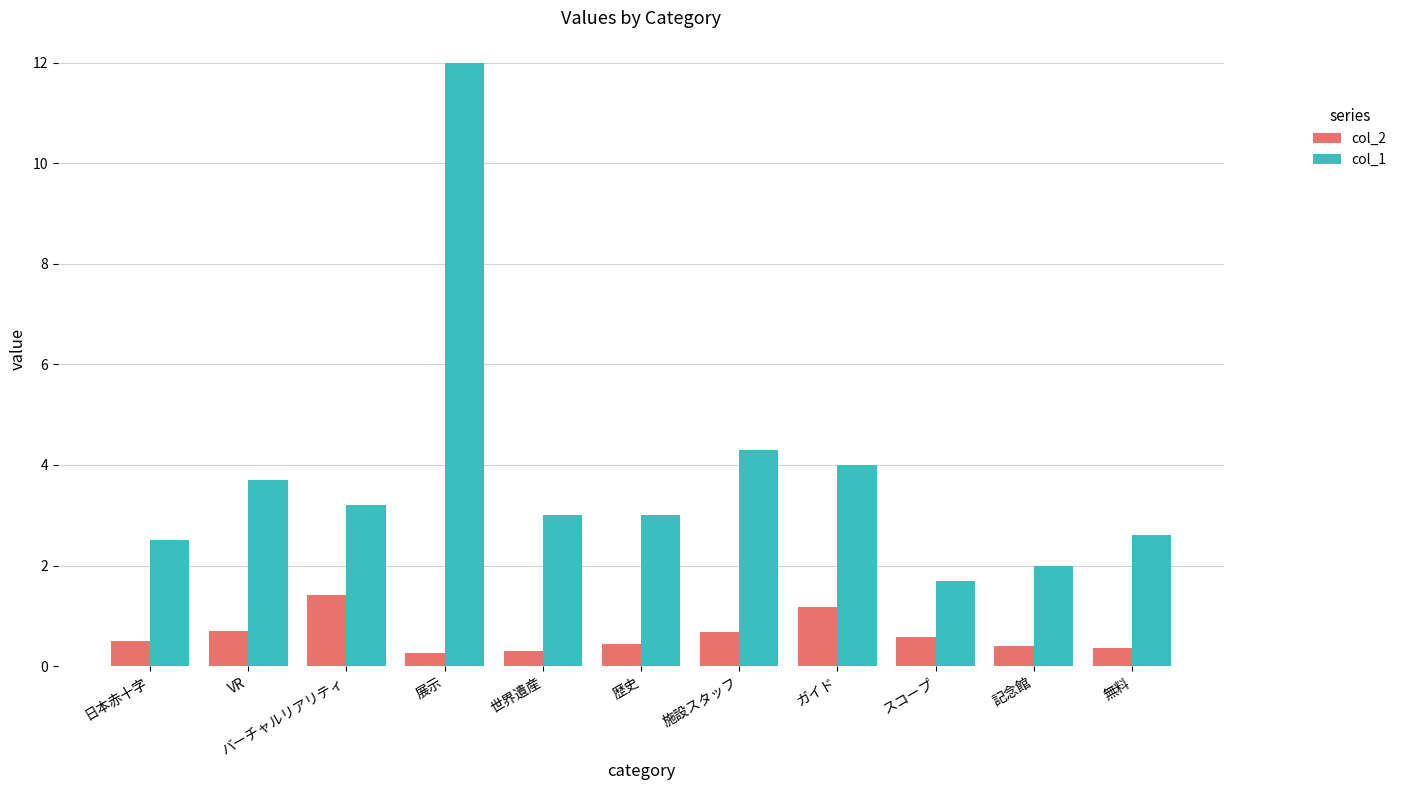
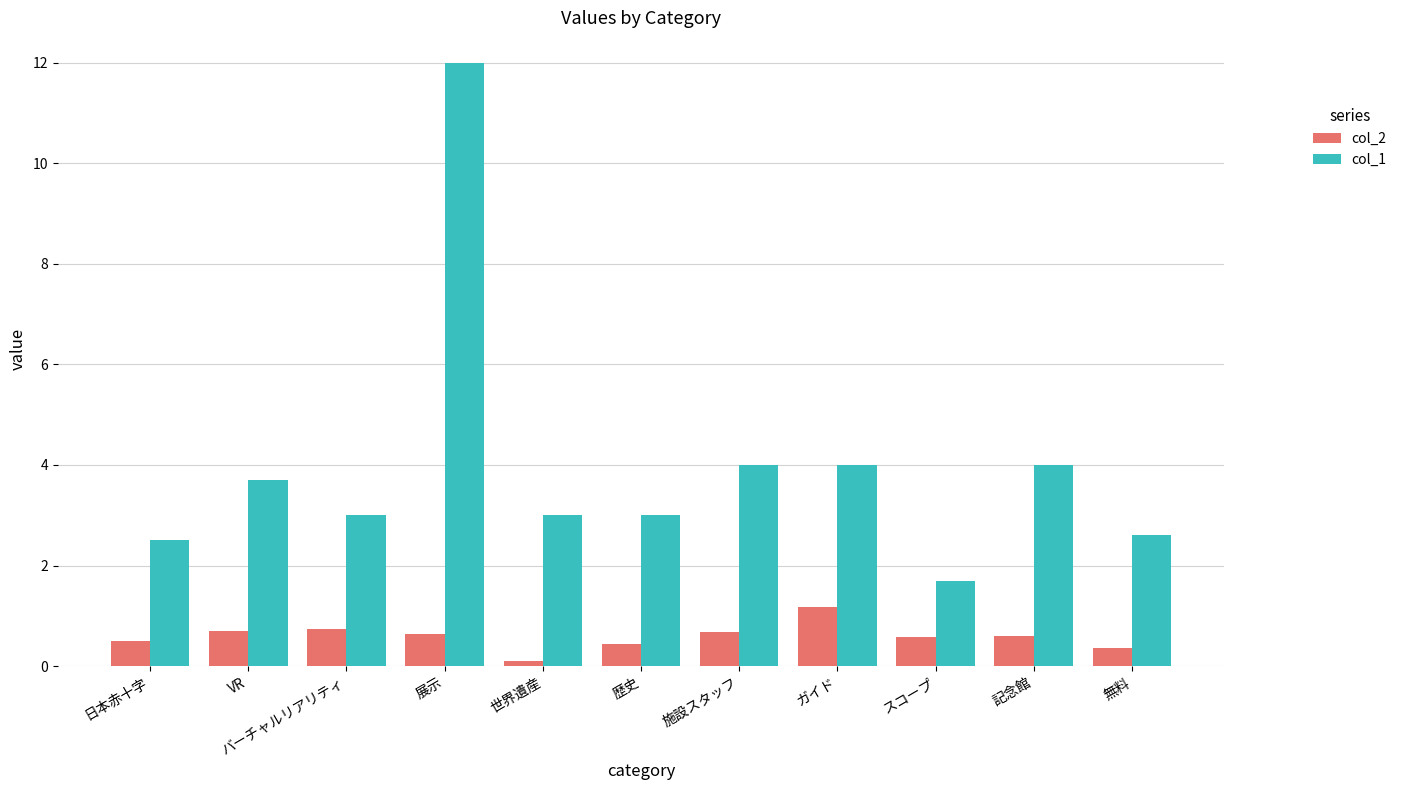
  {
    "col_2": {
      "日本赤十字": 0.5,
      "VR": 0.7,
-     "バーチャルリアリティ": 1.4,
-     "展示": 0.3,
-     "世界遺産": 0.3,
+     "バーチャルリアリティ": 0.7,
+     "展示": 0.6,
+     "世界遺産": 0.1,
      "歴史": 0.4,
      "施設スタッフ": 0.7,
      "ガイド": 1.2,
      "スコープ": 0.6,
-     "記念館": 0.4,
+     "記念館": 0.6,
      "無料": 0.4
    },
    "col_1": {
      "日本赤十字": 2.5,
      "VR": 3.7,
-     "バーチャルリアリティ": 3.2,
+     "バーチャルリアリティ": 3.0,
      "展示": 12.0,
      "世界遺産": 3.0,
      "歴史": 3.0,
-     "施設スタッフ": 4.3,
+     "施設スタッフ": 4.0,
      "ガイド": 4.0,
      "スコープ": 1.7,
-     "記念館": 2,
+     "記念館": 4,
      "無料": 2.6
    }
  }
